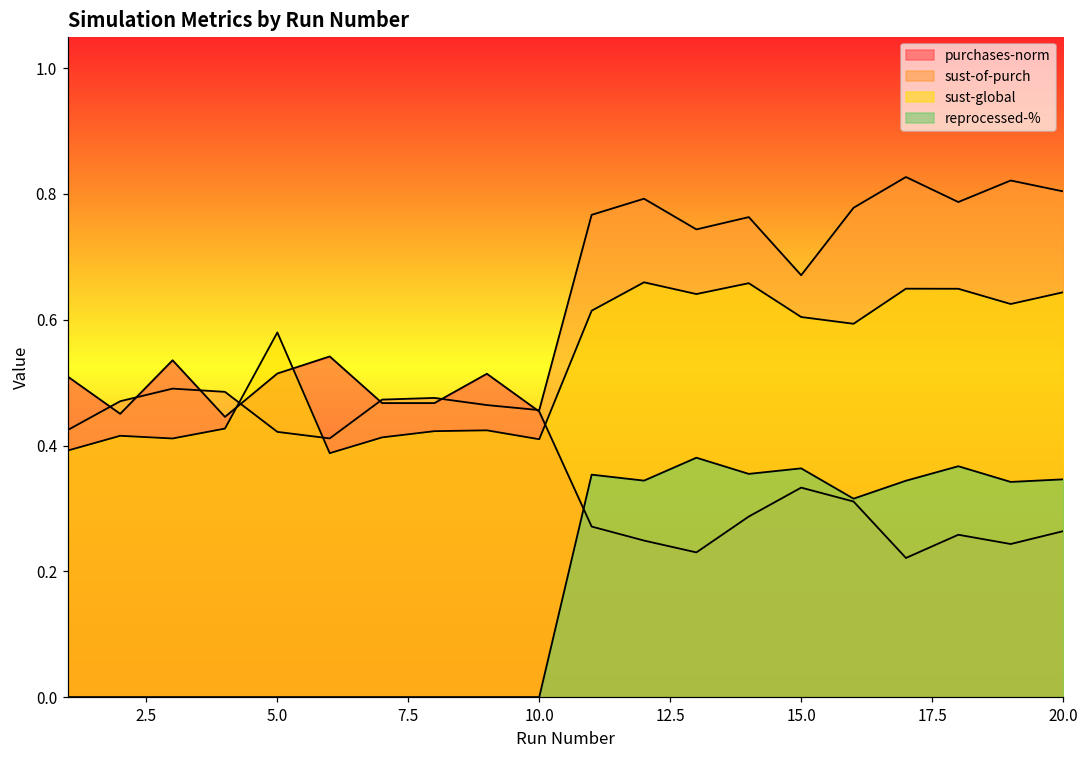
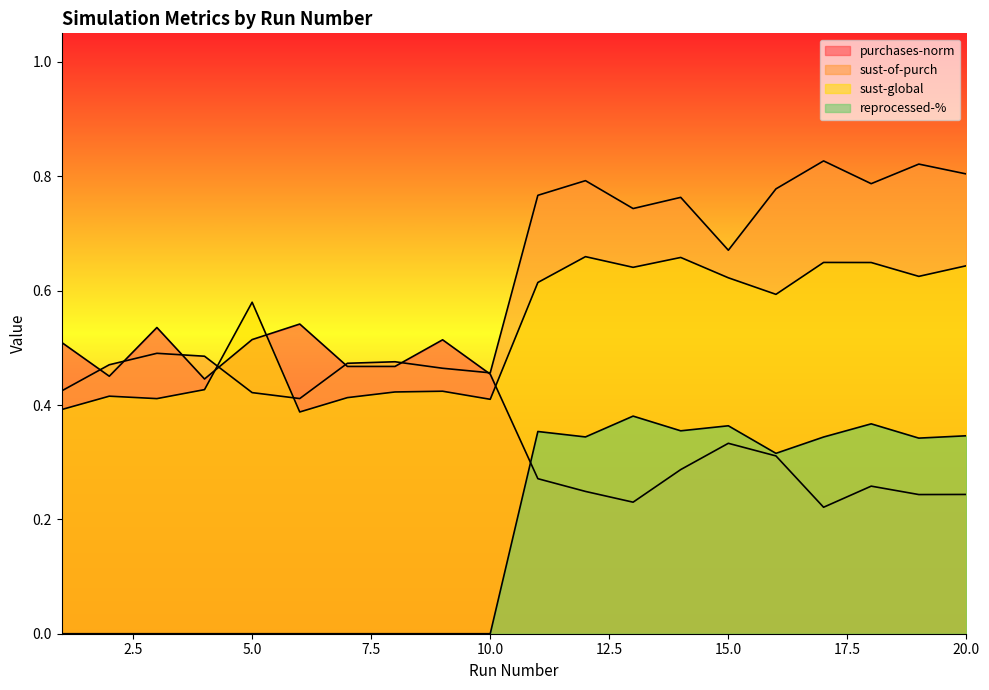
  {
    "purchases-norm": {
      "5.0": 0.51,
      "15.0": 0.33,
-     "20.0": 0.26
+     "20.0": 0.24
    },
    "sust-of-purch": {
      "5.0": 0.42,
      "15.0": 0.67,
      "20.0": 0.80
    },
    "sust-global": {
      "5.0": 0.58,
      "10.0": 0.41,
-     "15.0": 0.60,
+     "15.0": 0.62,
      "20.0": 0.64
    },
    "reprocessed-%": {
      "5.0": 0.00,
      "10.0": 0.00,
      "15.0": 0.36,
      "20.0": 0.35
    }
  }
